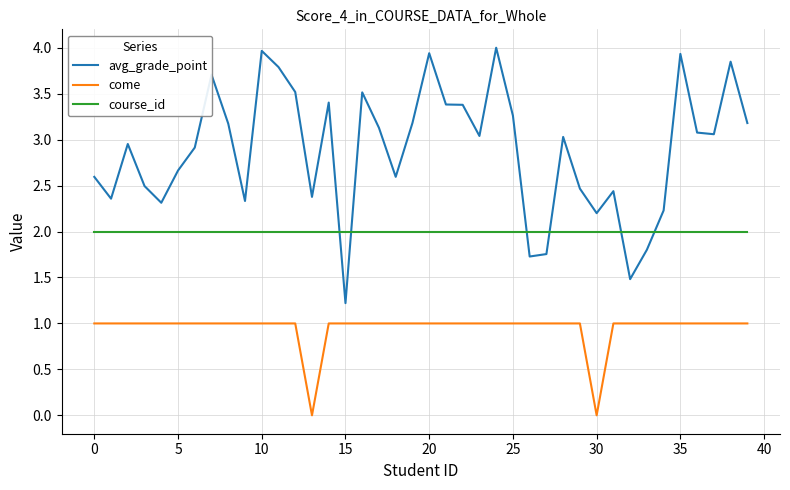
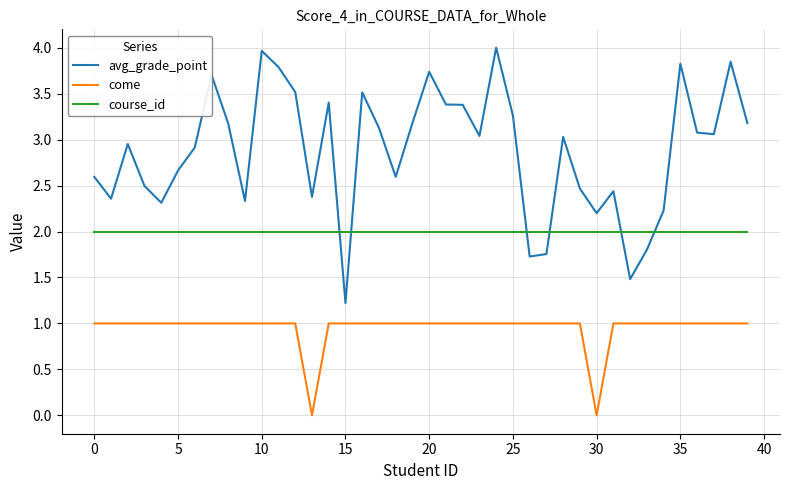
  {
    "avg_grade_point": {
      "0": 2.6,
      "5": 2.7,
      "10": 4.0,
      "15": 1.2,
-     "20": 3.9,
+     "20": 3.7,
      "25": 3.3,
      "30": 2.2,
-     "35": 3.9
+     "35": 3.8
    },
    "come": {
      "0": 1.0,
      "5": 1.0,
      "10": 1.0,
      "15": 1.0,
      "20": 1.0,
      "25": 1.0,
      "30": 0.0,
      "35": 1.0
    },
    "course_id": {
      "0": 2.0,
      "5": 2.0,
      "10": 2.0,
      "15": 2.0,
      "20": 2.0,
      "25": 2.0,
      "30": 2.0,
      "35": 2.0
    }
  }
